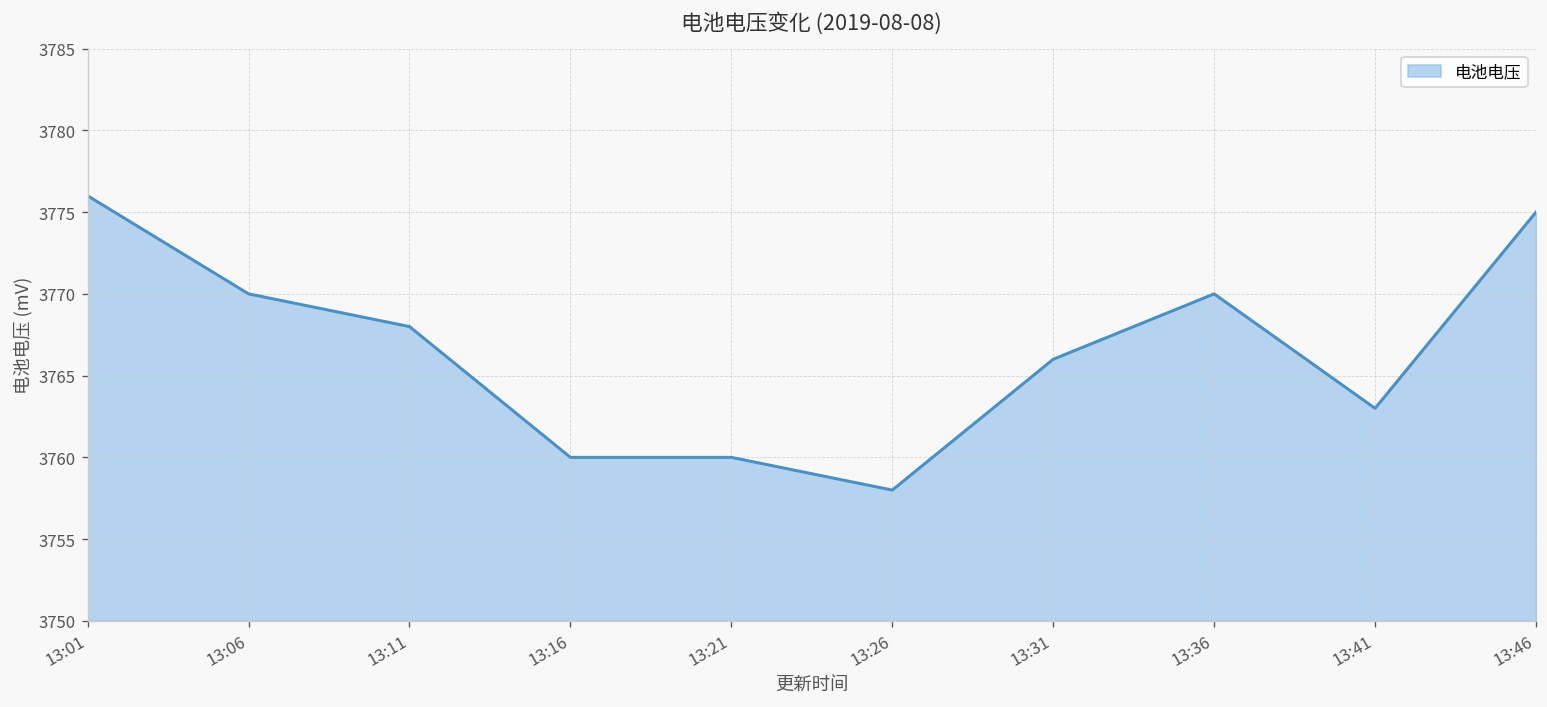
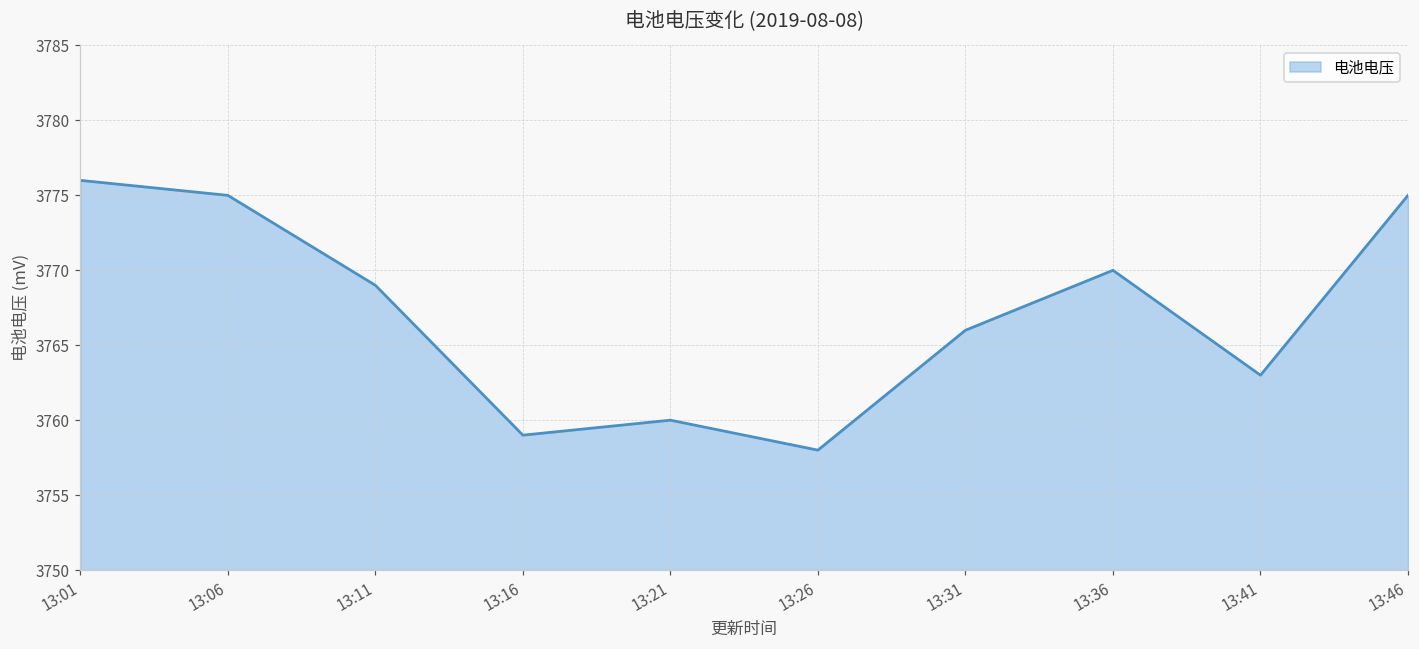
  {
    "13:01": 3776,
-   "13:06": 3770,
-   "13:11": 3768,
-   "13:16": 3760,
+   "13:06": 3775,
+   "13:11": 3769,
+   "13:16": 3759,
    "13:21": 3760,
    "13:26": 3758,
    "13:31": 3766,
    "13:36": 3770,
    "13:41": 3763,
    "13:46": 3775
  }
